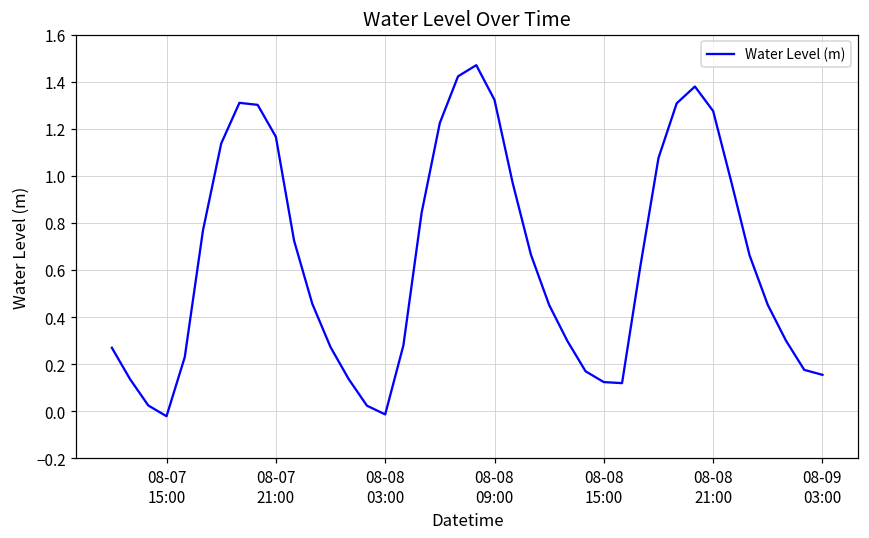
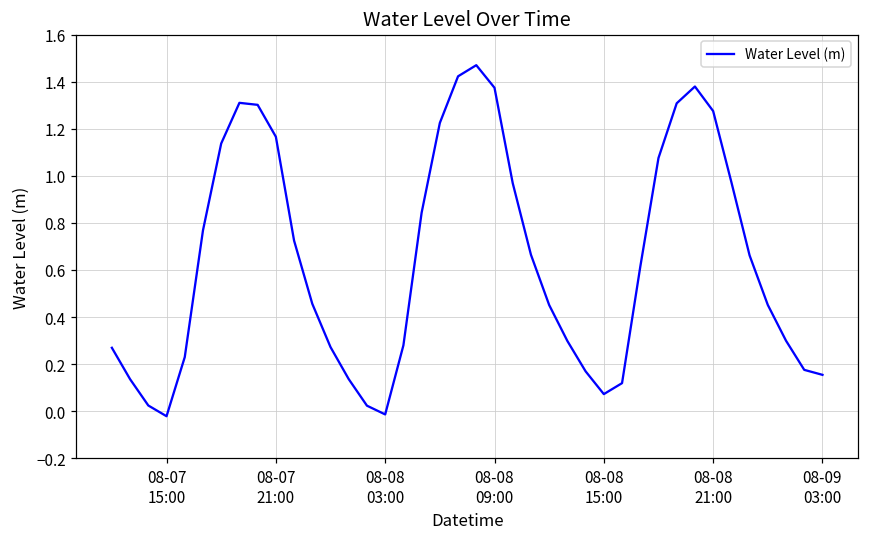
  {
    "08-07 15:00": -0.02,
    "08-07 21:00": 1.17,
    "08-08 03:00": -0.01,
-   "08-08 09:00": 1.32,
-   "08-08 15:00": 0.12,
+   "08-08 09:00": 1.37,
+   "08-08 15:00": 0.07,
    "08-08 21:00": 1.28,
    "08-09 03:00": 0.15
  }
